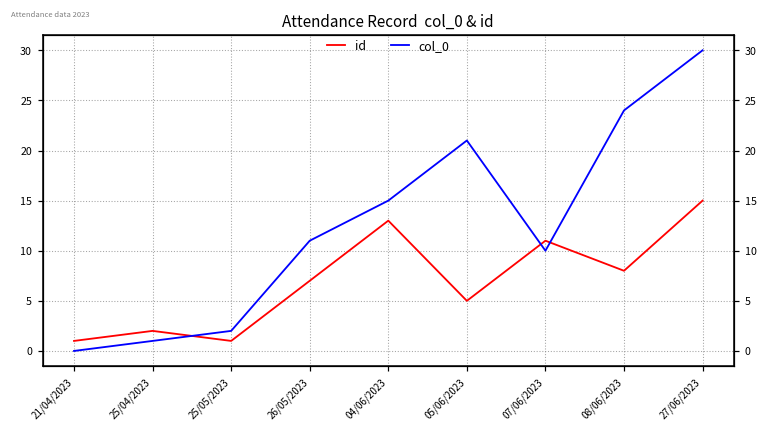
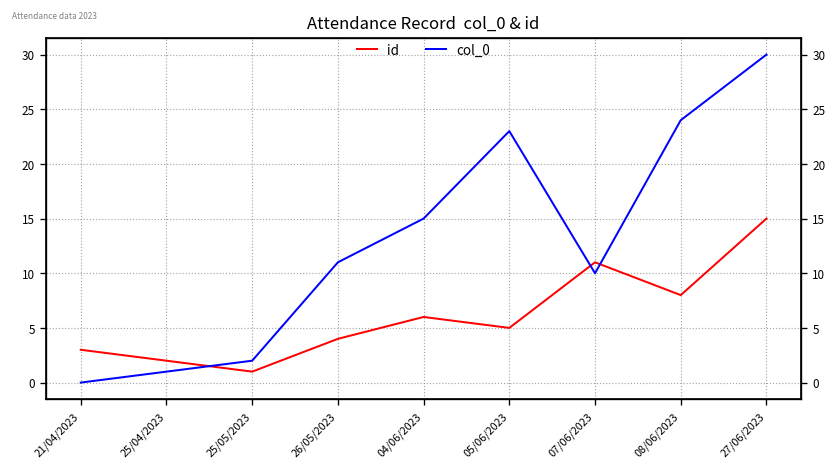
  {
    "id": {
-     "21/04/2023": 1,
+     "21/04/2023": 3,
      "25/04/2023": 2,
      "25/05/2023": 1,
-     "26/05/2023": 7,
-     "04/06/2023": 13,
+     "26/05/2023": 4,
+     "04/06/2023": 6,
      "05/06/2023": 5,
      "07/06/2023": 11,
      "08/06/2023": 8,
      "27/06/2023": 15
    },
    "col_0": {
      "21/04/2023": 0,
      "25/04/2023": 1,
      "25/05/2023": 2,
      "26/05/2023": 11,
      "04/06/2023": 15,
-     "05/06/2023": 21,
+     "05/06/2023": 23,
      "07/06/2023": 10,
      "08/06/2023": 24,
      "27/06/2023": 30
    }
  }
